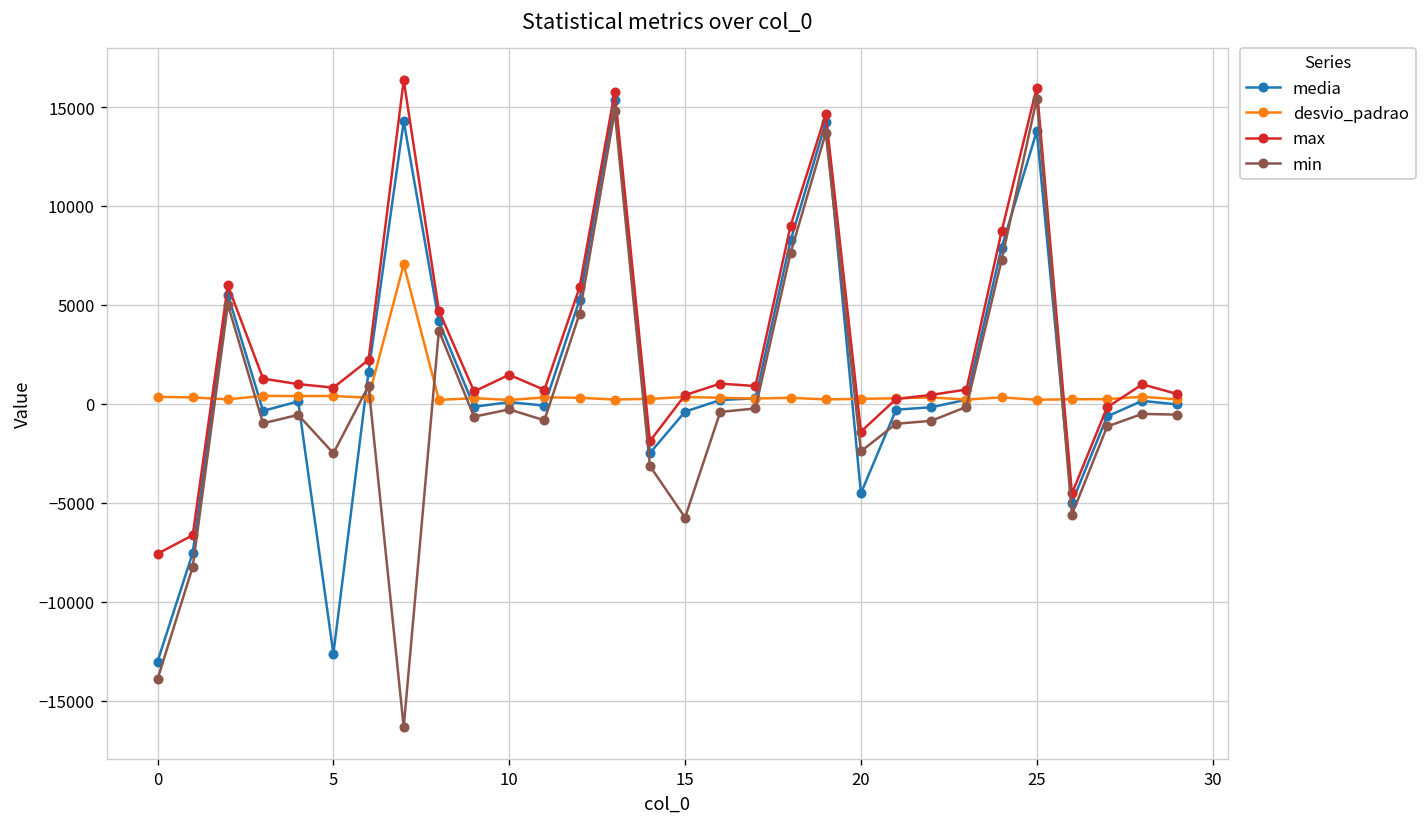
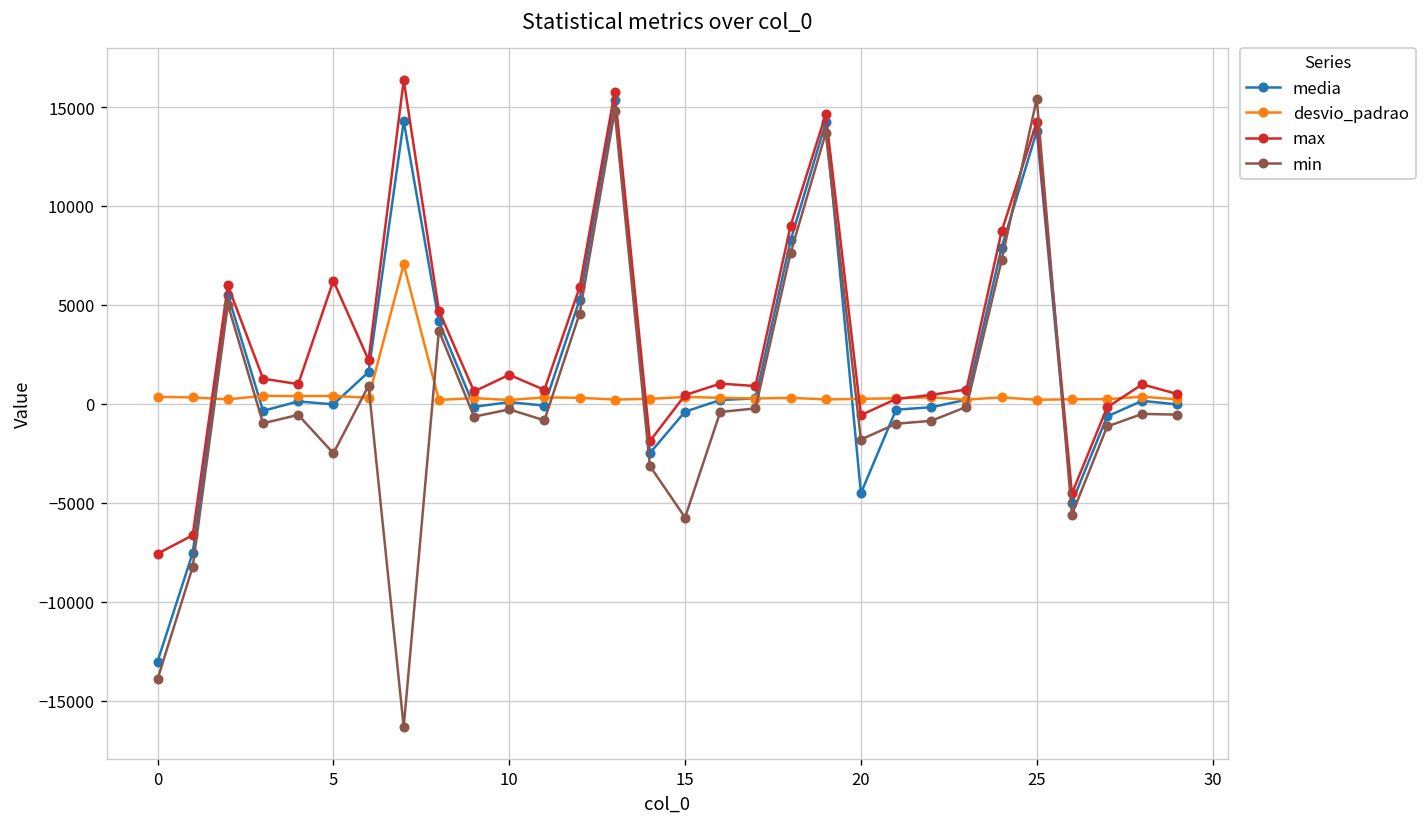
  {
    "media": {
      "0": -13000,
-     "5": -12600,
+     "5": 0,
      "15": -400,
      "20": -4500,
      "25": 13800
    },
    "desvio_padrao": {
      "0": 400,
      "5": 400,
      "20": 300,
      "25": 200
    },
    "max": {
      "0": -7600,
-     "5": 800,
+     "5": 6200,
      "10": 1500,
-     "20": -1400,
-     "25": 16000
+     "20": -600,
+     "25": 14200
    },
    "min": {
      "0": -13900,
      "5": -2500,
      "10": -300,
      "15": -5700,
-     "20": -2400,
+     "20": -1800,
      "25": 15400
    }
  }
